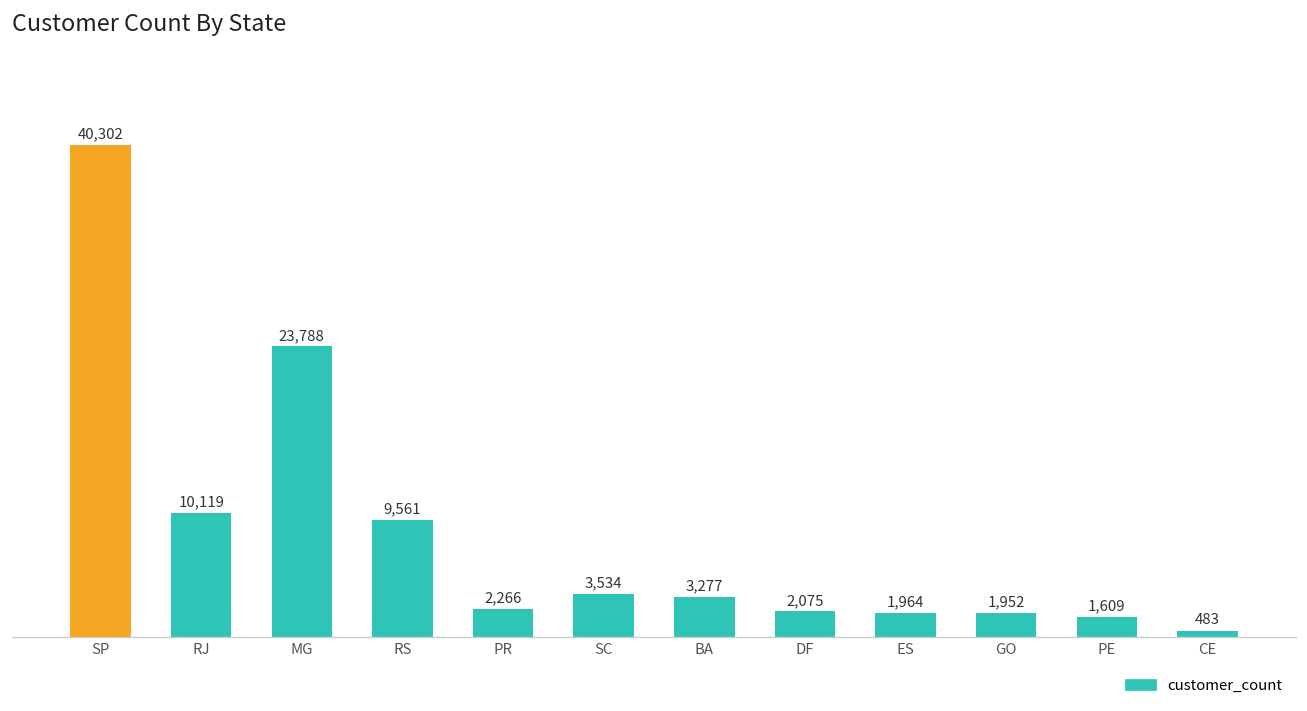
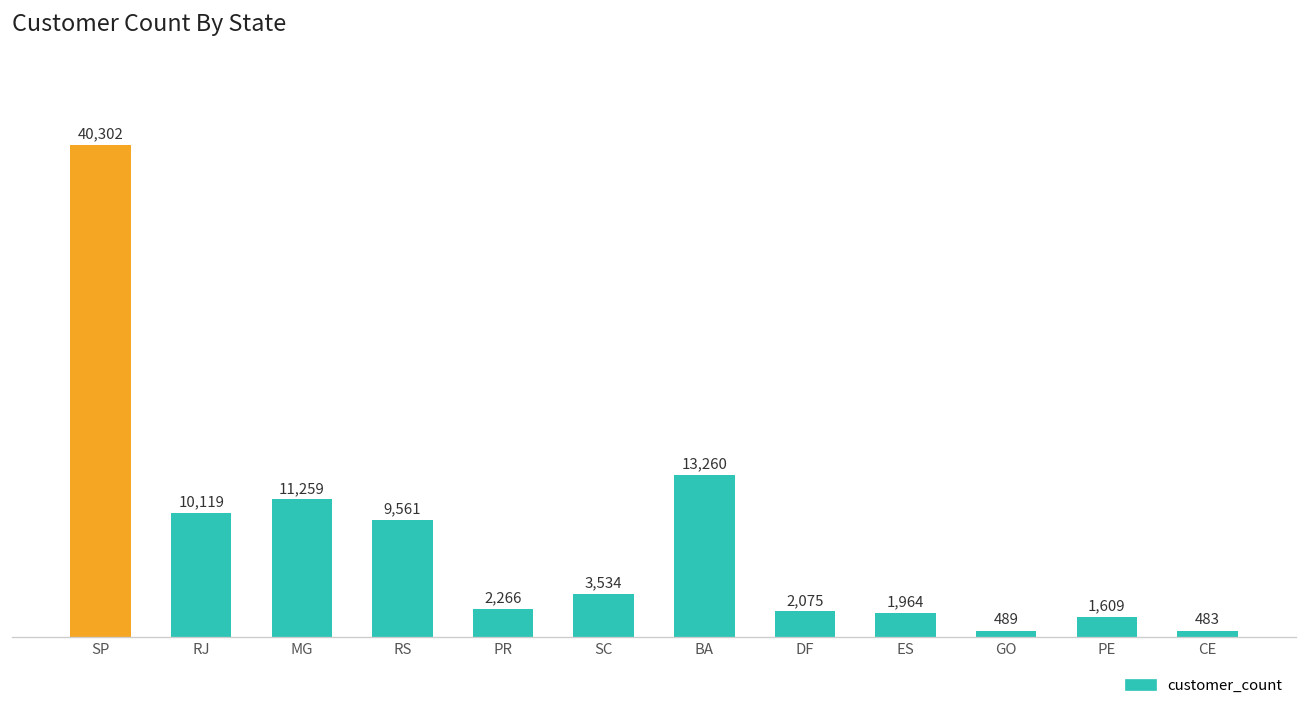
  {
    "SP": "40,302",
    "RJ": "10,119",
-   "MG": "23,788",
+   "MG": "11,259",
    "RS": "9,561",
    "PR": "2,266",
    "SC": "3,534",
-   "BA": "3,277",
+   "BA": "13,260",
    "DF": "2,075",
    "ES": "1,964",
-   "GO": "1,952",
+   "GO": "489",
    "PE": "1,609",
    "CE": "483"
  }
